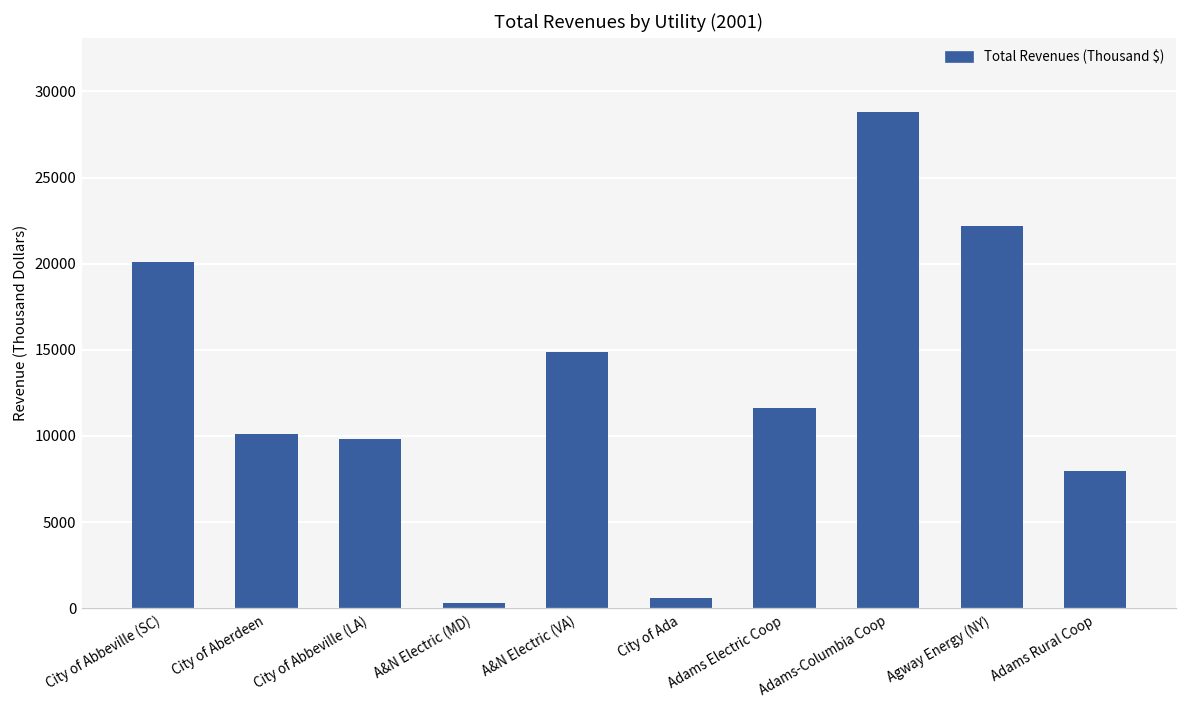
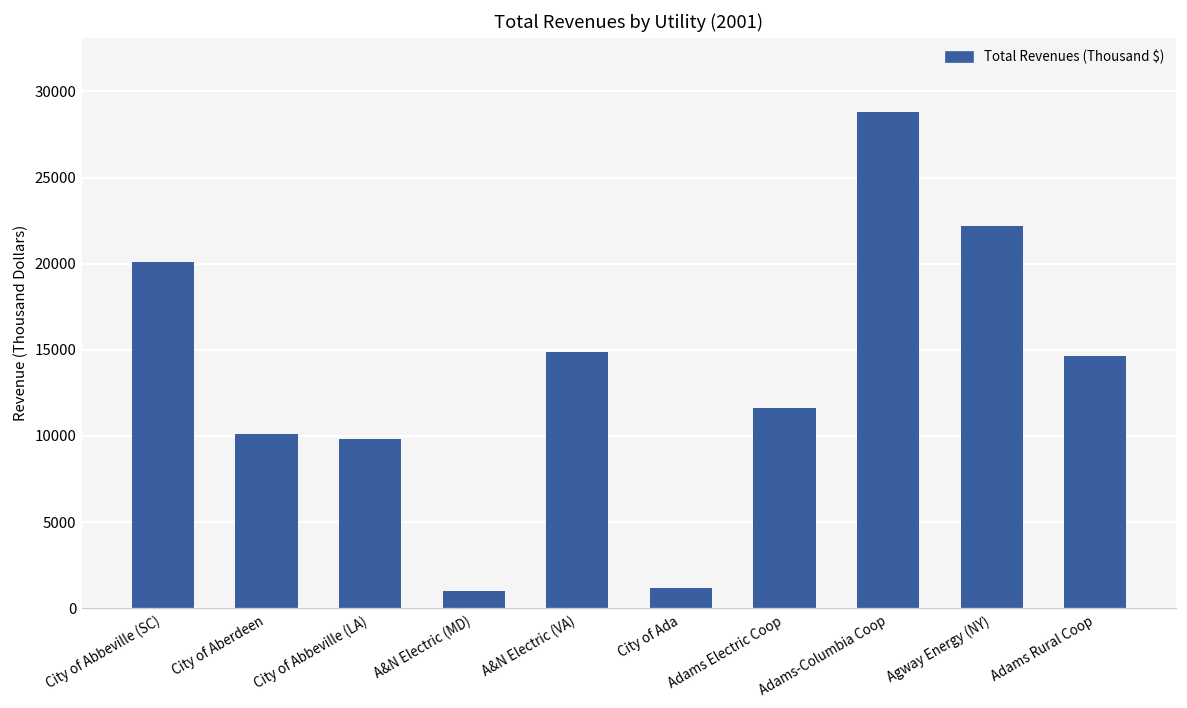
  {
    "City of Abbeville (SC)": 20100,
    "City of Aberdeen": 10100,
    "City of Abbeville (LA)": 9800,
-   "A&N Electric (MD)": 300,
+   "A&N Electric (MD)": 1000,
    "A&N Electric (VA)": 14900,
-   "City of Ada": 600,
+   "City of Ada": 1200,
    "Adams Electric Coop": 11600,
    "Adams-Columbia Coop": 28800,
    "Agway Energy (NY)": 22200,
-   "Adams Rural Coop": 8000
+   "Adams Rural Coop": 14600
  }
